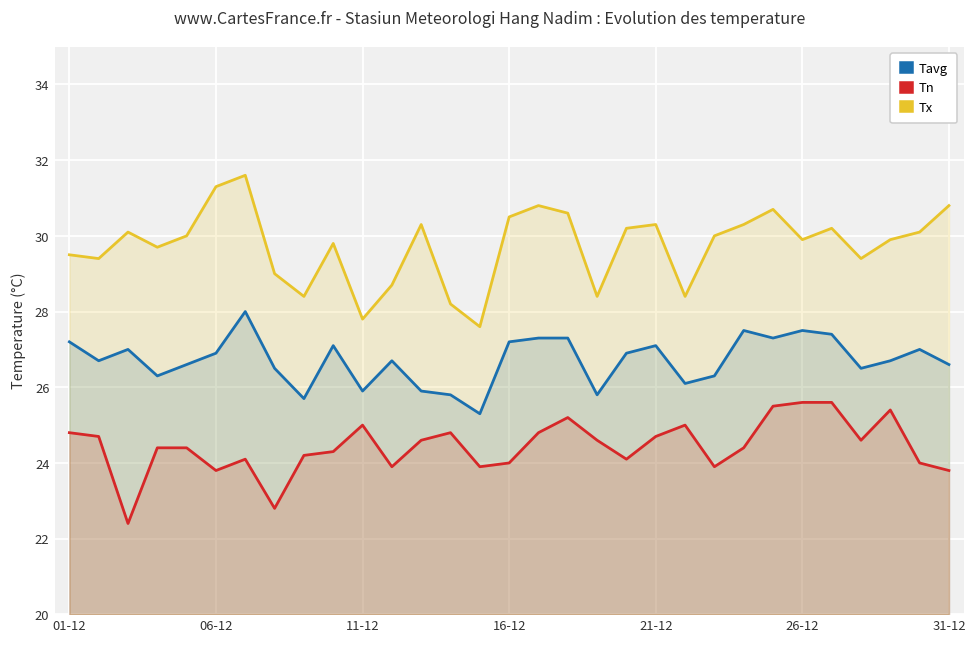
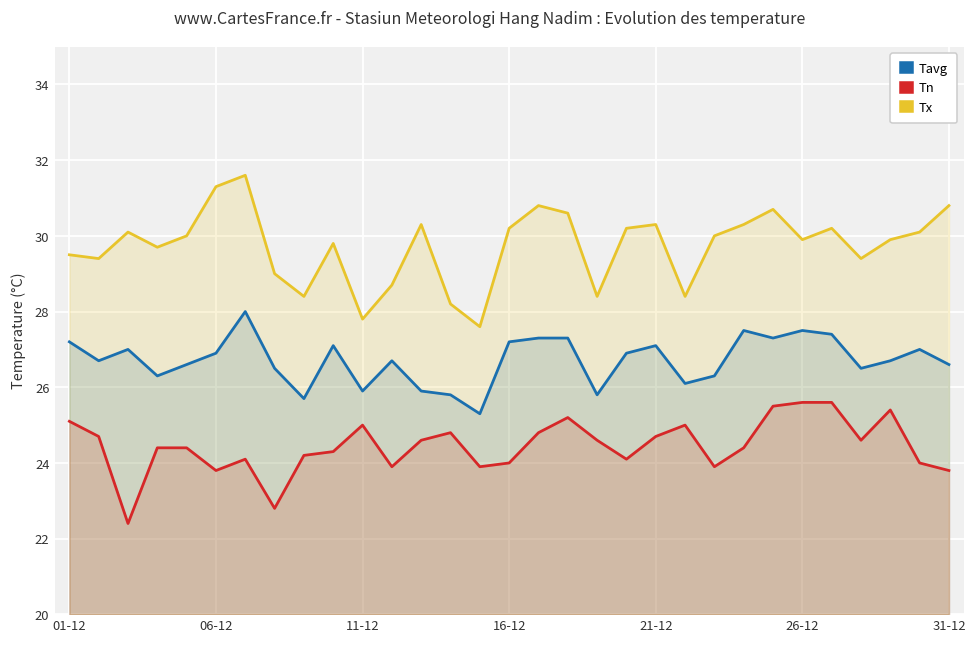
  {
    "Tavg": {
      "01-12": 27.2,
      "06-12": 26.9,
      "11-12": 25.9,
      "16-12": 27.2,
      "21-12": 27.1,
      "26-12": 27.5,
      "31-12": 26.6
    },
    "Tn": {
-     "01-12": 24.8,
+     "01-12": 25.1,
      "06-12": 23.8,
      "11-12": 25.0,
      "16-12": 24.0,
      "21-12": 24.7,
      "26-12": 25.6,
      "31-12": 23.8
    },
    "Tx": {
      "01-12": 29.5,
      "06-12": 31.3,
      "11-12": 27.8,
-     "16-12": 30.5,
+     "16-12": 30.2,
      "21-12": 30.3,
      "26-12": 29.9,
      "31-12": 30.8
    }
  }
